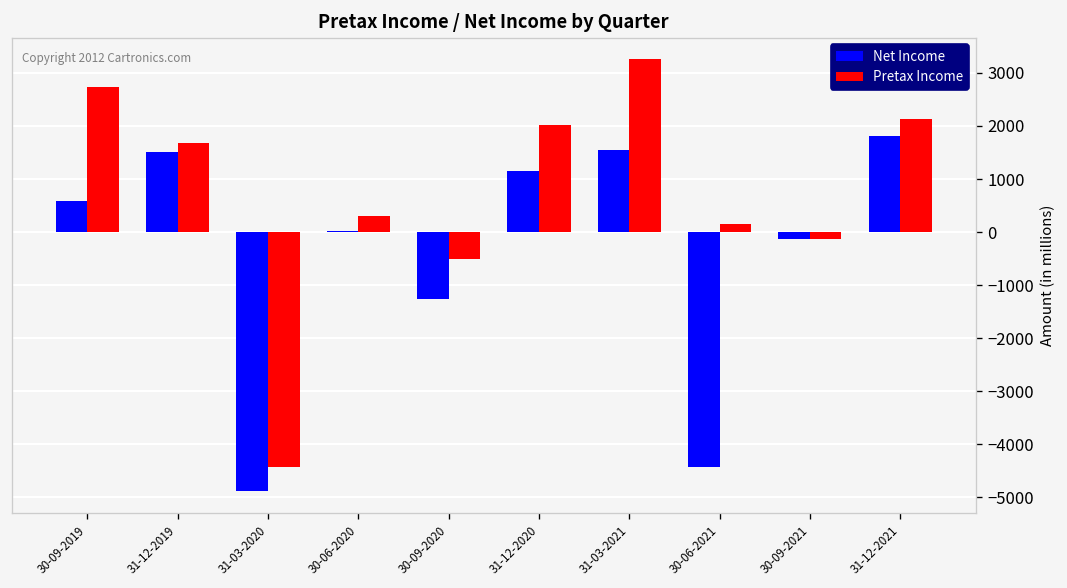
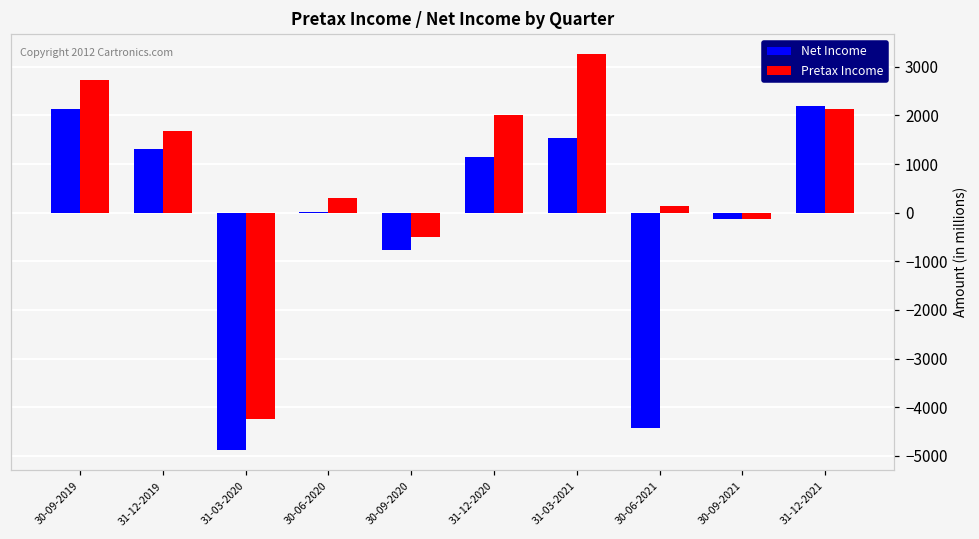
  {
    "Net Income": {
-     "30-09-2019": 600,
-     "31-12-2019": 1500,
+     "30-09-2019": 2100,
+     "31-12-2019": 1300,
      "31-03-2020": -4900,
-     "30-09-2020": -1300,
+     "30-09-2020": -800,
      "31-12-2020": 1200,
      "31-03-2021": 1500,
      "30-06-2021": -4400,
      "30-09-2021": -100,
-     "31-12-2021": 1800
+     "31-12-2021": 2200
    },
    "Pretax Income": {
      "31-12-2019": 1700,
-     "31-03-2020": -4400,
+     "31-03-2020": -4200,
      "30-06-2020": 300,
      "30-09-2020": -500,
      "31-12-2020": 2000,
      "31-03-2021": 3300,
      "30-06-2021": 100,
      "30-09-2021": -100,
      "31-12-2021": 2100
    }
  }
